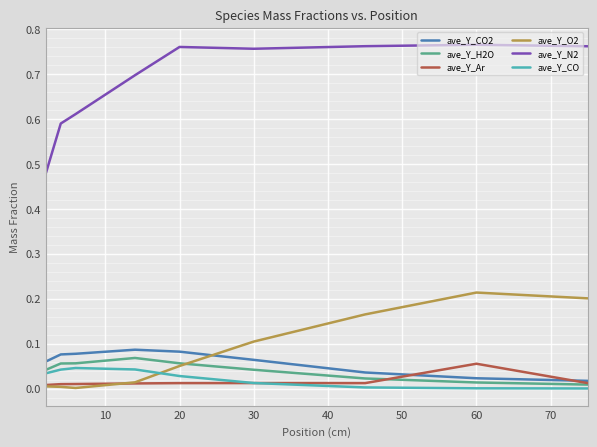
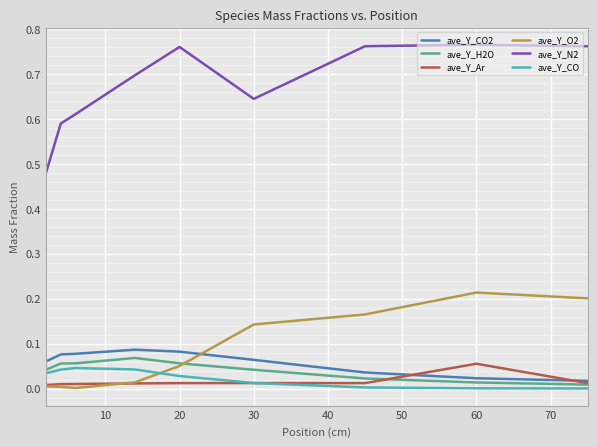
  {
    "ave_Y_Ar": {
      "20": 0.01,
      "60": 0.06
    },
    "ave_Y_O2": {
      "20": 0.05,
-     "30": 0.10,
+     "30": 0.14,
      "60": 0.21
    },
    "ave_Y_N2": {
      "20": 0.76,
-     "30": 0.76
+     "30": 0.64
    }
  }
